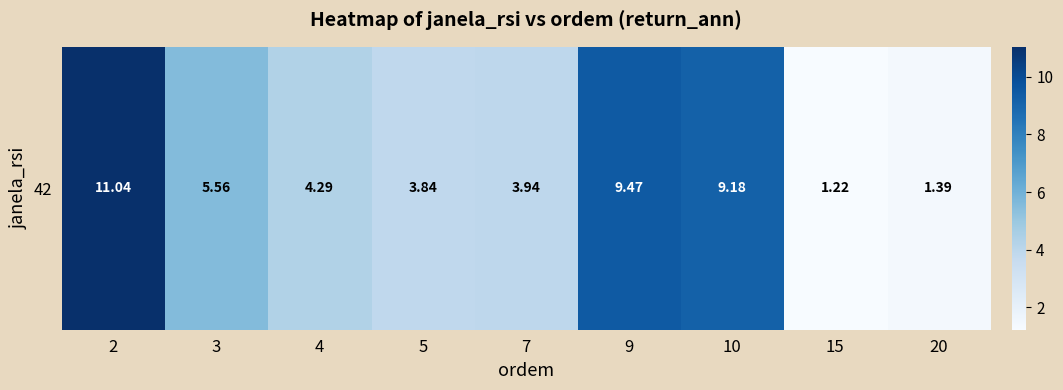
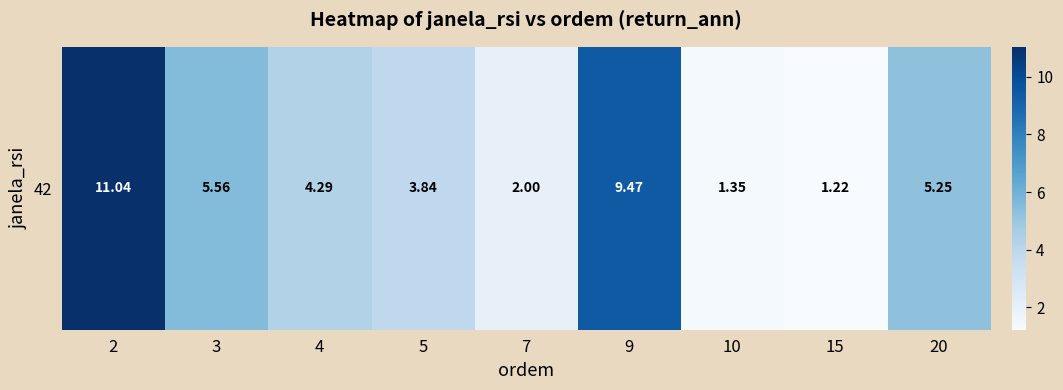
  {
    "42": {
      "2": 11.04,
      "3": 5.56,
      "4": 4.29,
      "5": 3.84,
-     "7": 3.94,
+     "7": 2.00,
      "9": 9.47,
-     "10": 9.18,
+     "10": 1.35,
      "15": 1.22,
-     "20": 1.39
+     "20": 5.25
    }
  }
